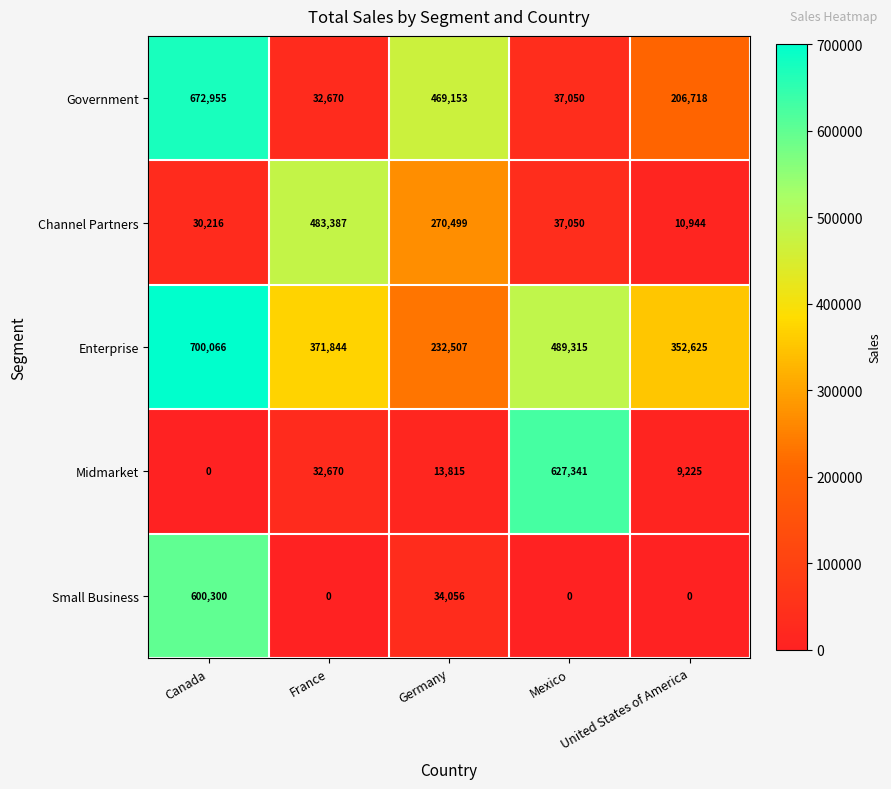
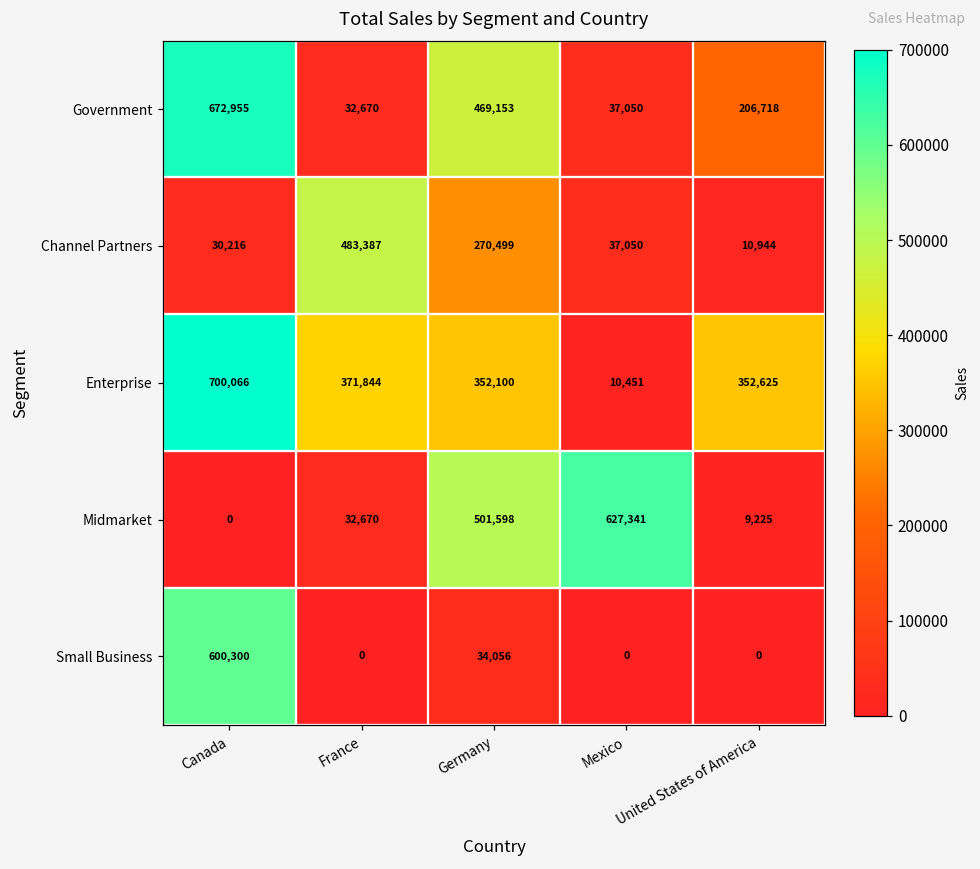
  {
    "Government": {
      "Canada": "672,955",
      "France": "32,670",
      "Germany": "469,153",
      "Mexico": "37,050",
      "United States of America": "206,718"
    },
    "Channel Partners": {
      "Canada": "30,216",
      "France": "483,387",
      "Germany": "270,499",
      "Mexico": "37,050",
      "United States of America": "10,944"
    },
    "Enterprise": {
      "Canada": "700,066",
      "France": "371,844",
-     "Germany": "232,507",
-     "Mexico": "489,315",
+     "Germany": "352,100",
+     "Mexico": "10,451",
      "United States of America": "352,625"
    },
    "Midmarket": {
      "Canada": "0",
      "France": "32,670",
-     "Germany": "13,815",
+     "Germany": "501,598",
      "Mexico": "627,341",
      "United States of America": "9,225"
    },
    "Small Business": {
      "Canada": "600,300",
      "France": "0",
      "Germany": "34,056",
      "Mexico": "0",
      "United States of America": "0"
    }
  }
